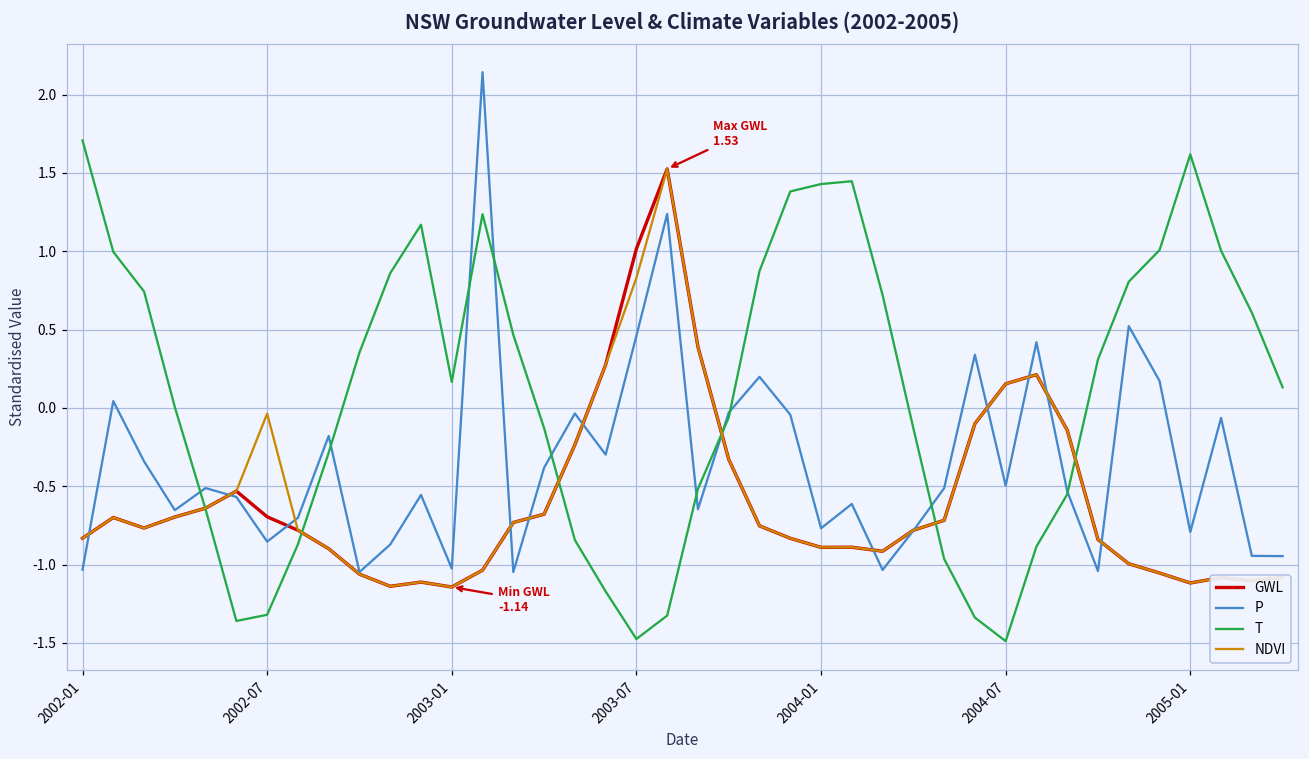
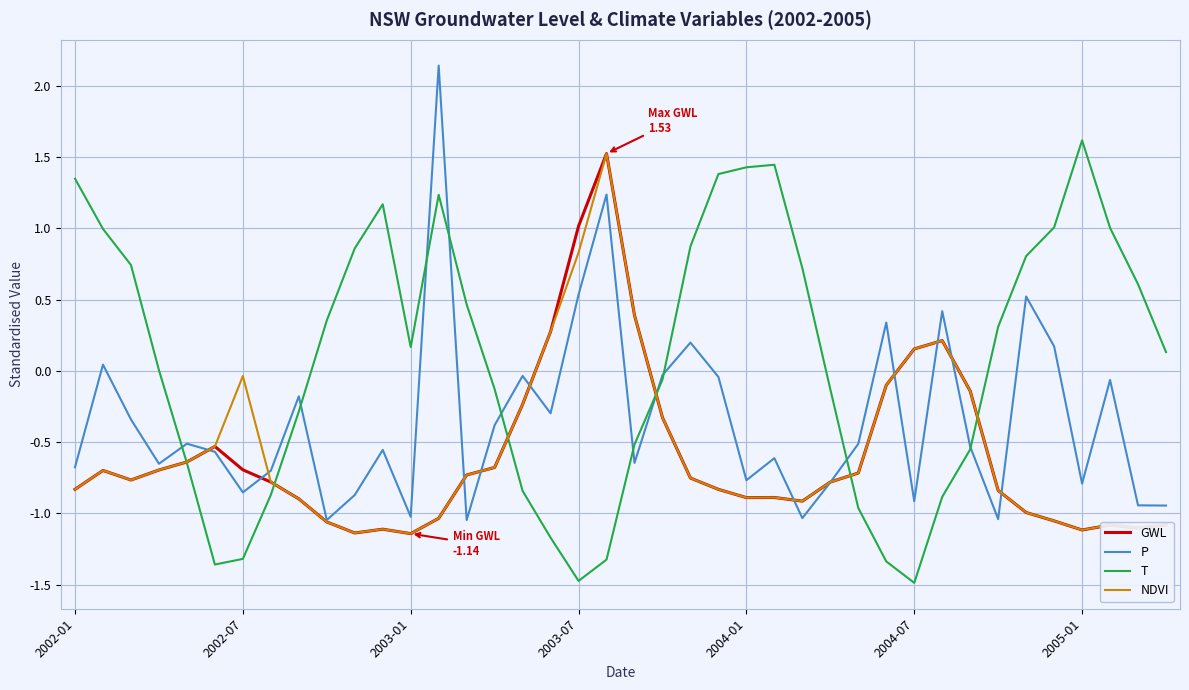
  {
    "GWL": {
      "2002-07": -0.69,
      "2003-07": 1.02
    },
    "P": {
-     "2002-01": -1.03,
+     "2002-01": -0.68,
      "2002-07": -0.85,
      "2003-01": -1.02,
-     "2003-07": 0.46,
+     "2003-07": 0.54,
      "2004-01": -0.77,
-     "2004-07": -0.50,
+     "2004-07": -0.91,
      "2005-01": -0.79
    },
    "T": {
-     "2002-01": 1.71,
+     "2002-01": 1.35,
      "2002-07": -1.32,
      "2003-01": 0.17,
      "2003-07": -1.47,
      "2004-01": 1.43,
      "2004-07": -1.49,
      "2005-01": 1.62
    },
    "NDVI": {
      "2002-07": -0.04,
      "2003-07": 0.83
    }
  }
